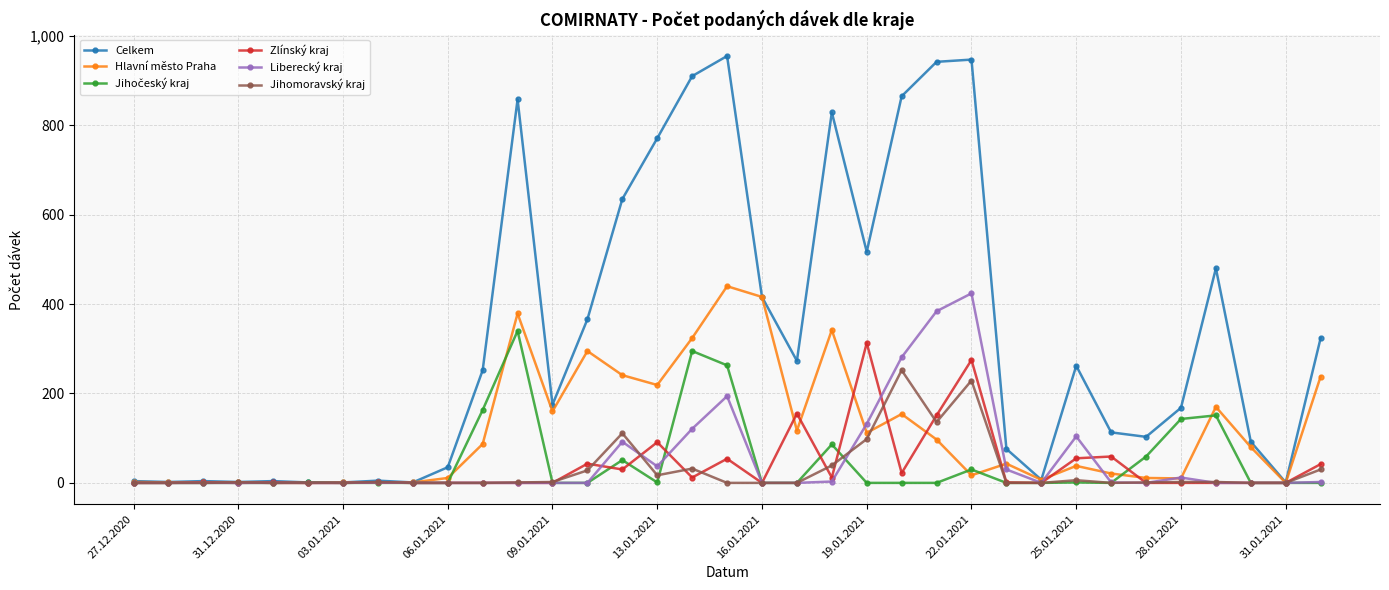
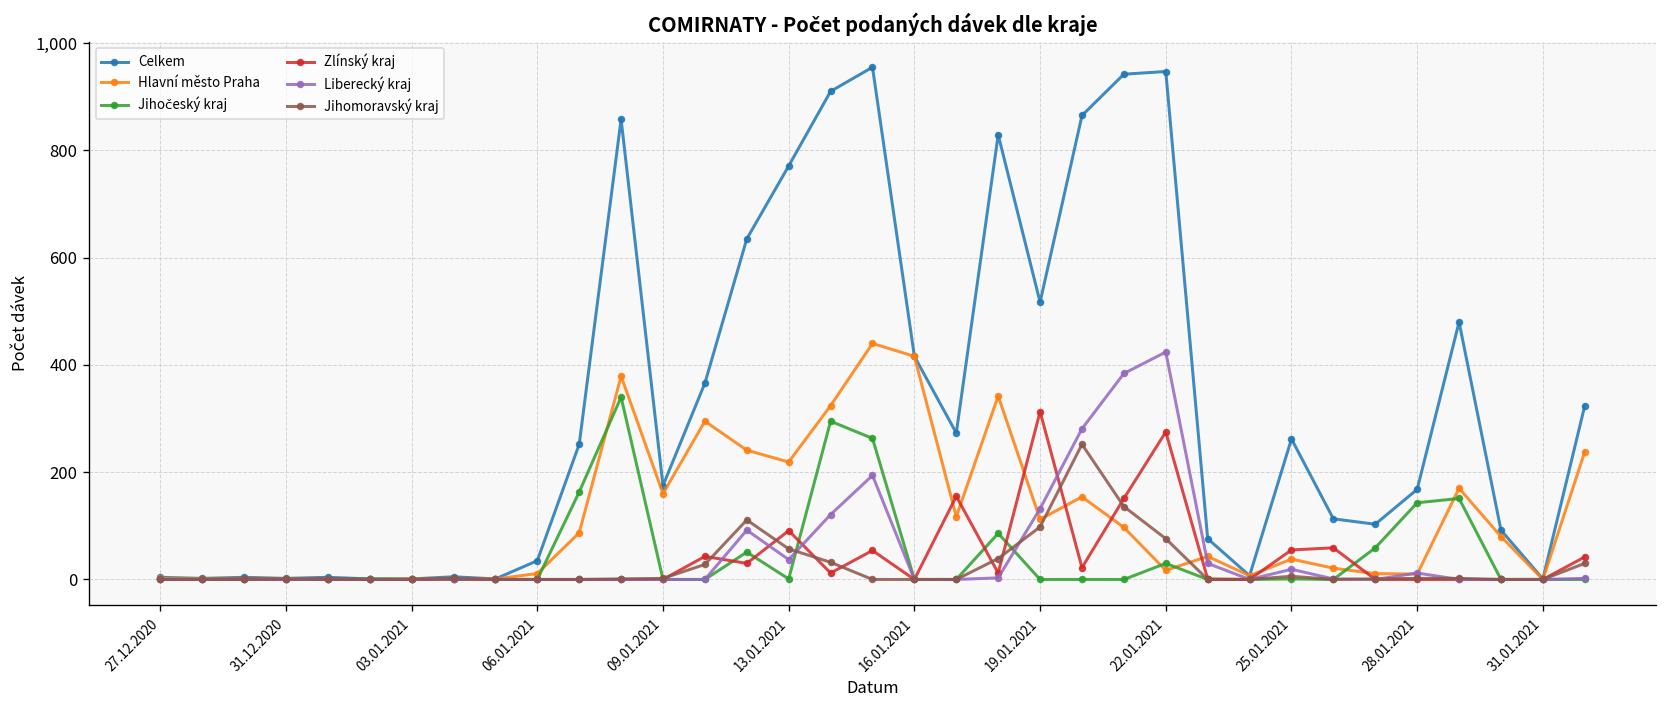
  {
    "Celkem": {
      "06.01.2021": 40,
      "09.01.2021": 180,
      "13.01.2021": 770,
      "19.01.2021": 520,
      "22.01.2021": 950,
      "25.01.2021": 260,
      "28.01.2021": 170
    },
    "Hlavní město Praha": {
      "06.01.2021": 10,
      "09.01.2021": 160,
      "13.01.2021": 220,
      "19.01.2021": 110,
      "22.01.2021": 20,
      "25.01.2021": 40
    },
    "Jihočeský kraj": {
      "13.01.2021": 0,
      "19.01.2021": 0,
      "22.01.2021": 30,
      "28.01.2021": 140
    },
    "Zlínský kraj": {
      "13.01.2021": 90,
      "19.01.2021": 310,
      "22.01.2021": 280,
      "25.01.2021": 60
    },
    "Liberecký kraj": {
      "13.01.2021": 40,
      "19.01.2021": 130,
      "22.01.2021": 420,
-     "25.01.2021": 100
+     "25.01.2021": 20
    },
    "Jihomoravský kraj": {
-     "13.01.2021": 20,
+     "13.01.2021": 60,
      "19.01.2021": 100,
-     "22.01.2021": 230
+     "22.01.2021": 80
    }
  }
